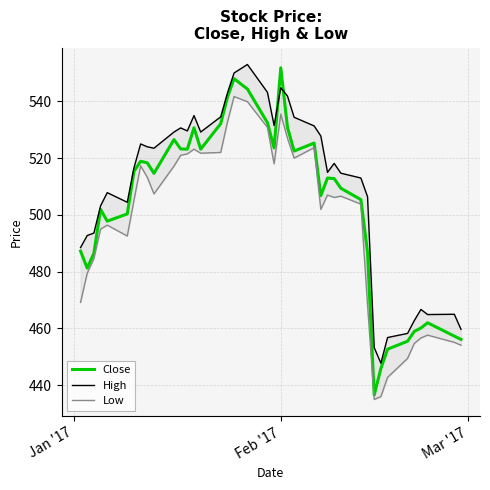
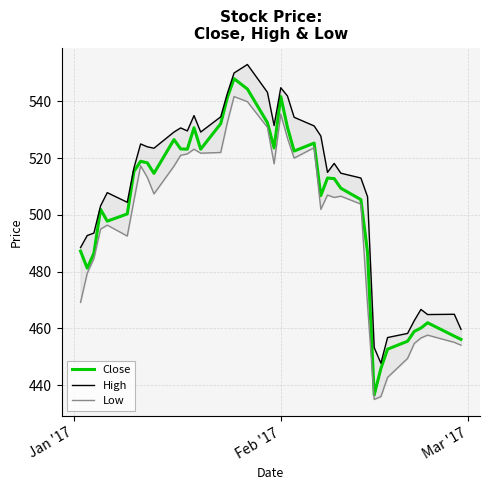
  {
    "Close": {
-     "Feb '17": 552
+     "Feb '17": 542
    },
    "High": {
      "Feb '17": 545
    },
    "Low": {
      "Feb '17": 536
    }
  }
